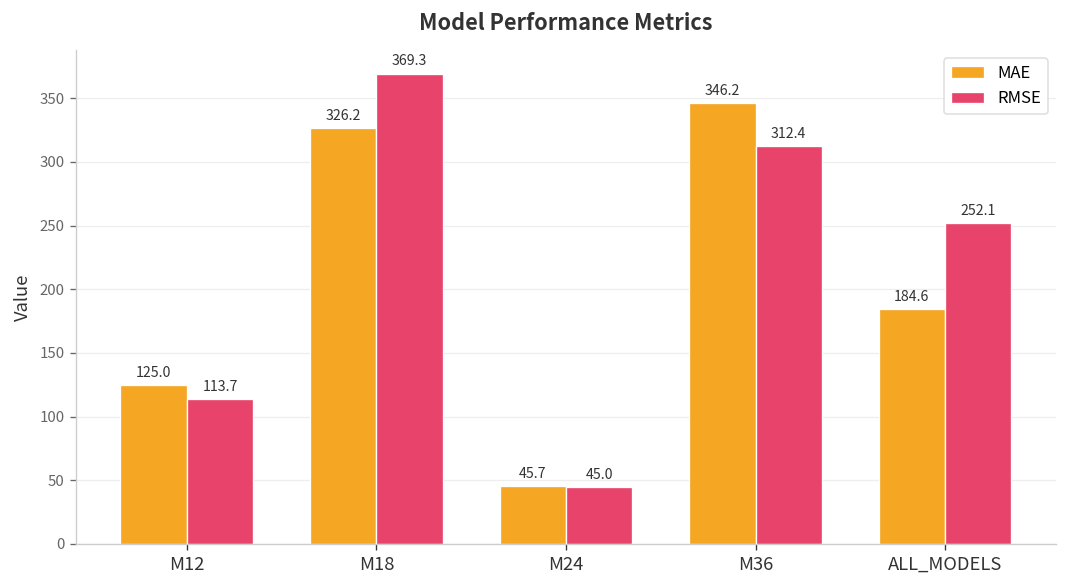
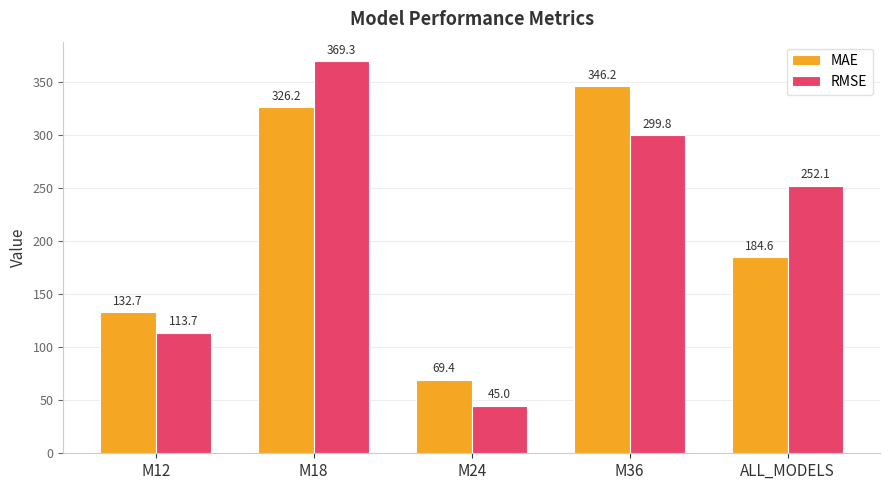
  {
    "MAE": {
-     "M12": 125.0,
+     "M12": 132.7,
      "M18": 326.2,
-     "M24": 45.7,
+     "M24": 69.4,
      "M36": 346.2,
      "ALL_MODELS": 184.6
    },
    "RMSE": {
      "M12": 113.7,
      "M18": 369.3,
      "M24": 45.0,
-     "M36": 312.4,
+     "M36": 299.8,
      "ALL_MODELS": 252.1
    }
  }
